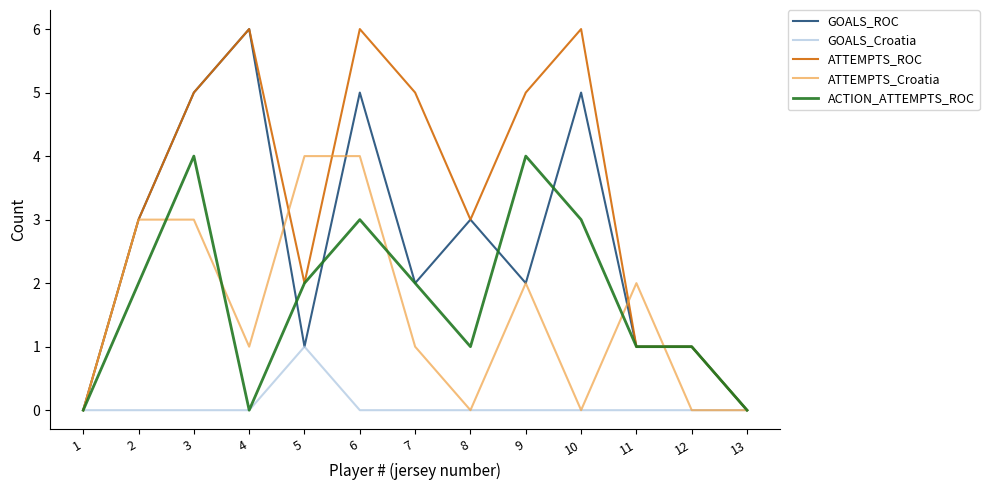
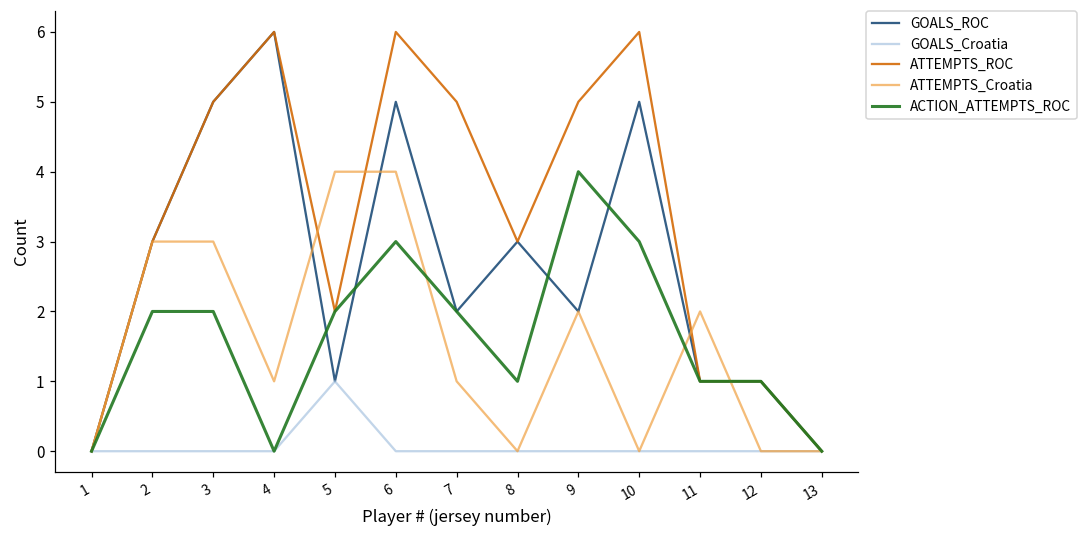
  {
    "GOALS_ROC": {
      "6": 5,
      "10": 5
    },
    "GOALS_Croatia": {
      "2": 0,
      "3": 0,
      "6": 0,
      "7": 0,
      "9": 0,
      "11": 0
    },
    "ATTEMPTS_ROC": {
      "6": 6,
      "7": 5,
      "9": 5,
      "10": 6
    },
    "ATTEMPTS_Croatia": {
      "3": 3,
      "4": 1,
      "5": 4,
      "6": 4,
      "7": 1,
      "11": 2
    },
    "ACTION_ATTEMPTS_ROC": {
      "2": 2,
-     "3": 4,
+     "3": 2,
      "6": 3,
      "8": 1,
      "9": 4,
      "10": 3
    }
  }
